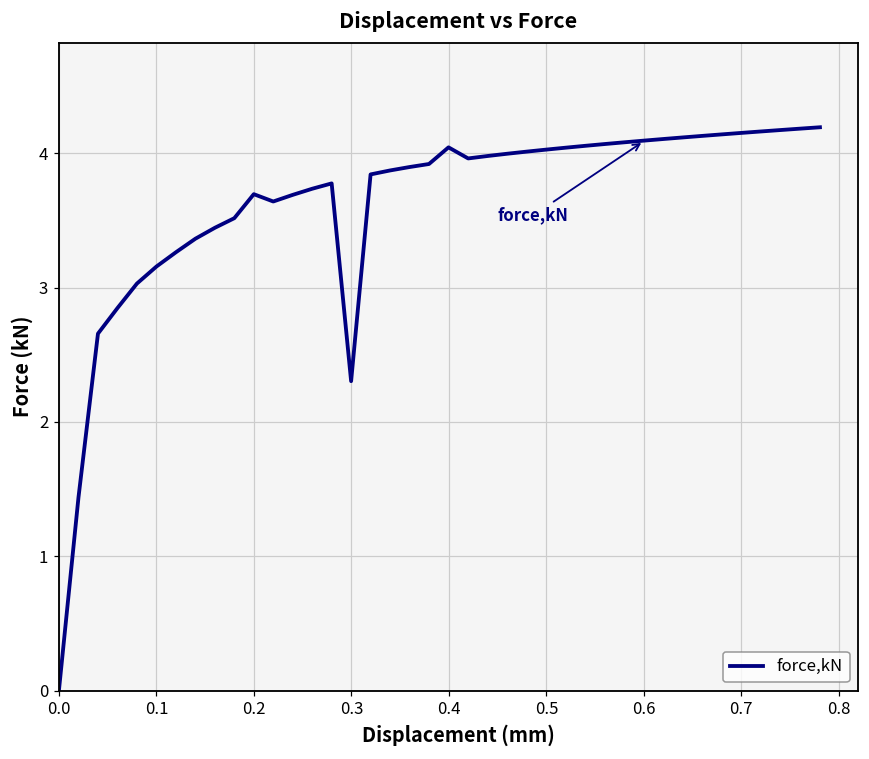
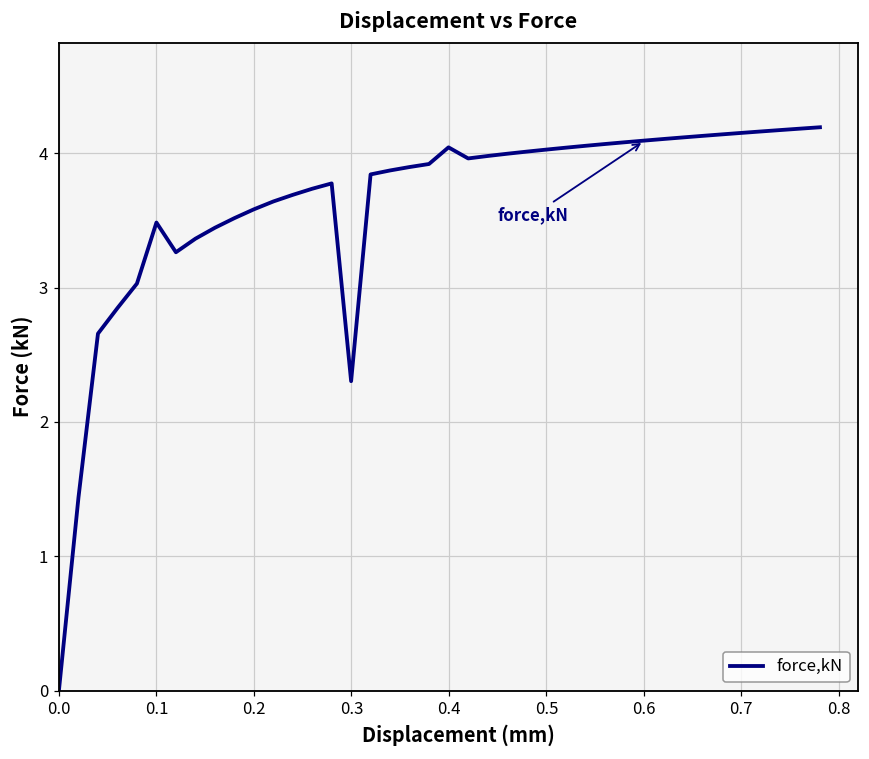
  {
    "0.0": 0.00,
-   "0.1": 3.16,
-   "0.2": 3.70,
+   "0.1": 3.48,
+   "0.2": 3.58,
    "0.3": 2.30,
    "0.4": 4.04,
    "0.5": 4.03,
    "0.6": 4.09
  }
